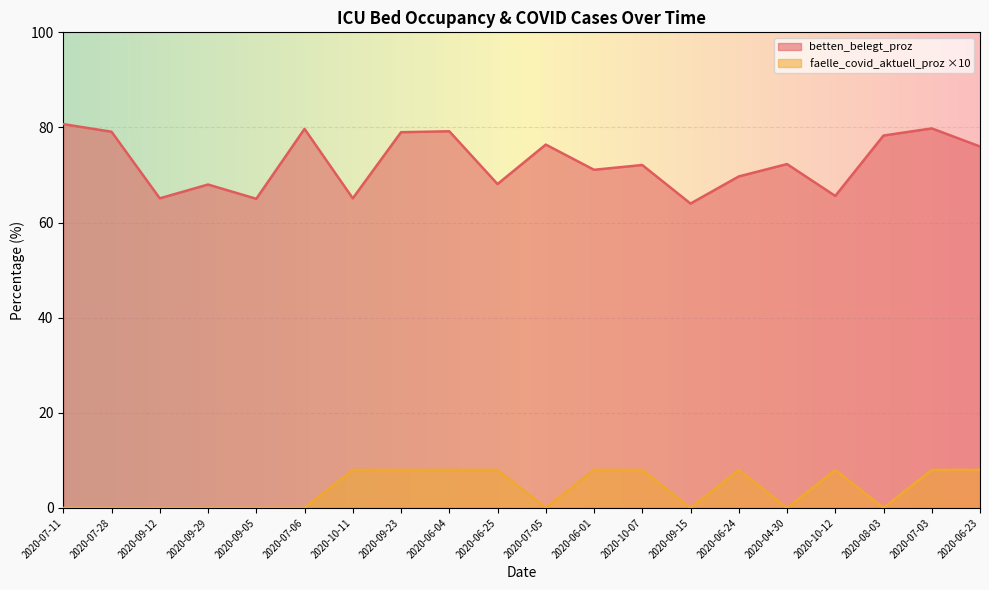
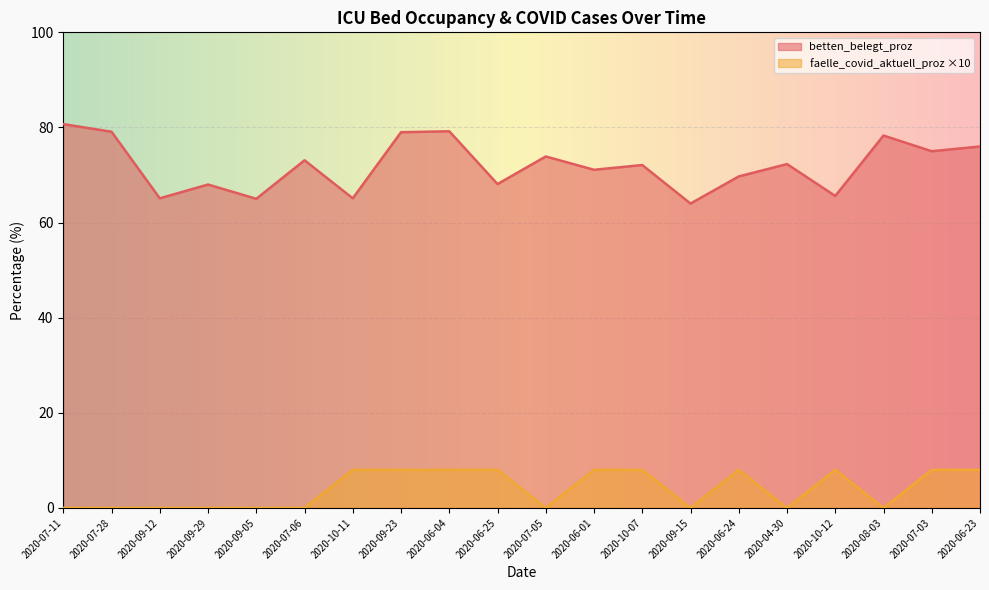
  {
    "betten_belegt_proz": {
      "2020-07-11": 81,
      "2020-07-28": 79,
      "2020-09-12": 65,
      "2020-09-29": 68,
      "2020-09-05": 65,
-     "2020-07-06": 80,
+     "2020-07-06": 73,
      "2020-10-11": 65,
      "2020-09-23": 79,
      "2020-06-04": 79,
      "2020-06-25": 68,
-     "2020-07-05": 76,
+     "2020-07-05": 74,
      "2020-06-01": 71,
      "2020-10-07": 72,
      "2020-09-15": 64,
      "2020-06-24": 70,
      "2020-04-30": 72,
      "2020-10-12": 66,
      "2020-08-03": 78,
-     "2020-07-03": 80,
+     "2020-07-03": 75,
      "2020-06-23": 76
    },
    "faelle_covid_aktuell_proz ×10": {
      "2020-07-11": 0,
      "2020-07-28": 0,
      "2020-09-12": 0,
      "2020-09-29": 0,
      "2020-09-05": 0,
      "2020-07-06": 0,
      "2020-10-11": 8,
      "2020-09-23": 8,
      "2020-06-04": 8,
      "2020-06-25": 8,
      "2020-07-05": 0,
      "2020-06-01": 8,
      "2020-10-07": 8,
      "2020-09-15": 0,
      "2020-06-24": 8,
      "2020-04-30": 0,
      "2020-10-12": 8,
      "2020-08-03": 0,
      "2020-07-03": 8,
      "2020-06-23": 8
    }
  }
